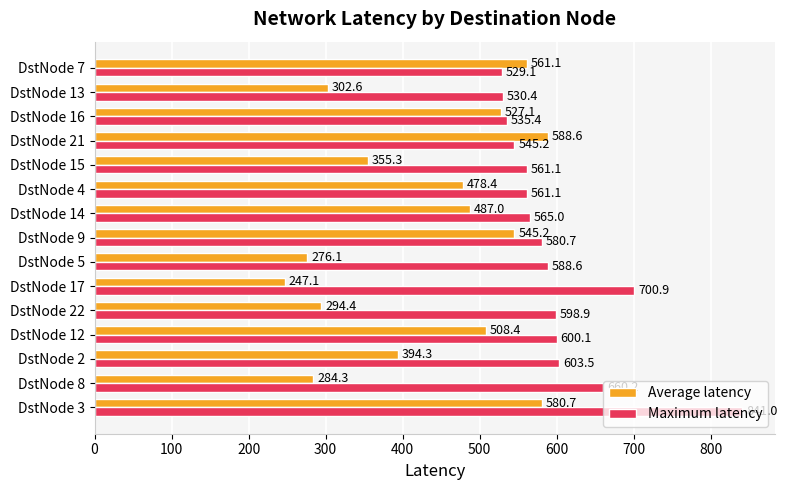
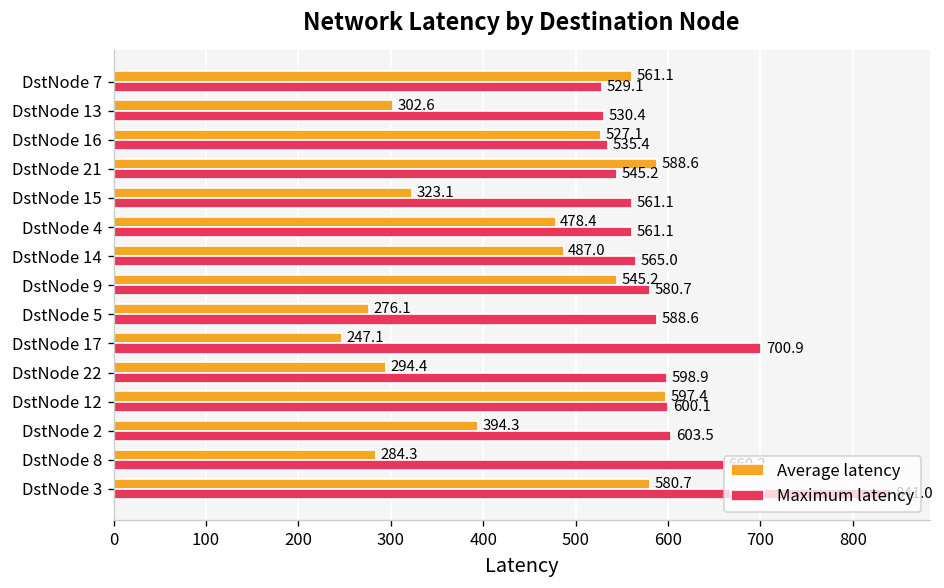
  {
    "Average latency": {
      "DstNode 7": 561.1,
      "DstNode 13": 302.6,
      "DstNode 21": 588.6,
-     "DstNode 15": 355.3,
+     "DstNode 15": 323.1,
      "DstNode 4": 478.4,
      "DstNode 14": 487.0,
      "DstNode 9": 545.2,
      "DstNode 5": 276.1,
      "DstNode 17": 247.1,
      "DstNode 22": 294.4,
-     "DstNode 12": 508.4,
+     "DstNode 12": 597.4,
      "DstNode 2": 394.3,
      "DstNode 8": 284.3,
      "DstNode 3": 580.7
    },
    "Maximum latency": {
      "DstNode 7": 529.1,
      "DstNode 13": 530.4,
      "DstNode 21": 545.2,
      "DstNode 15": 561.1,
      "DstNode 4": 561.1,
      "DstNode 14": 565.0,
      "DstNode 9": 580.7,
      "DstNode 5": 588.6,
      "DstNode 17": 700.9,
      "DstNode 22": 598.9,
      "DstNode 2": 603.5
    }
  }
